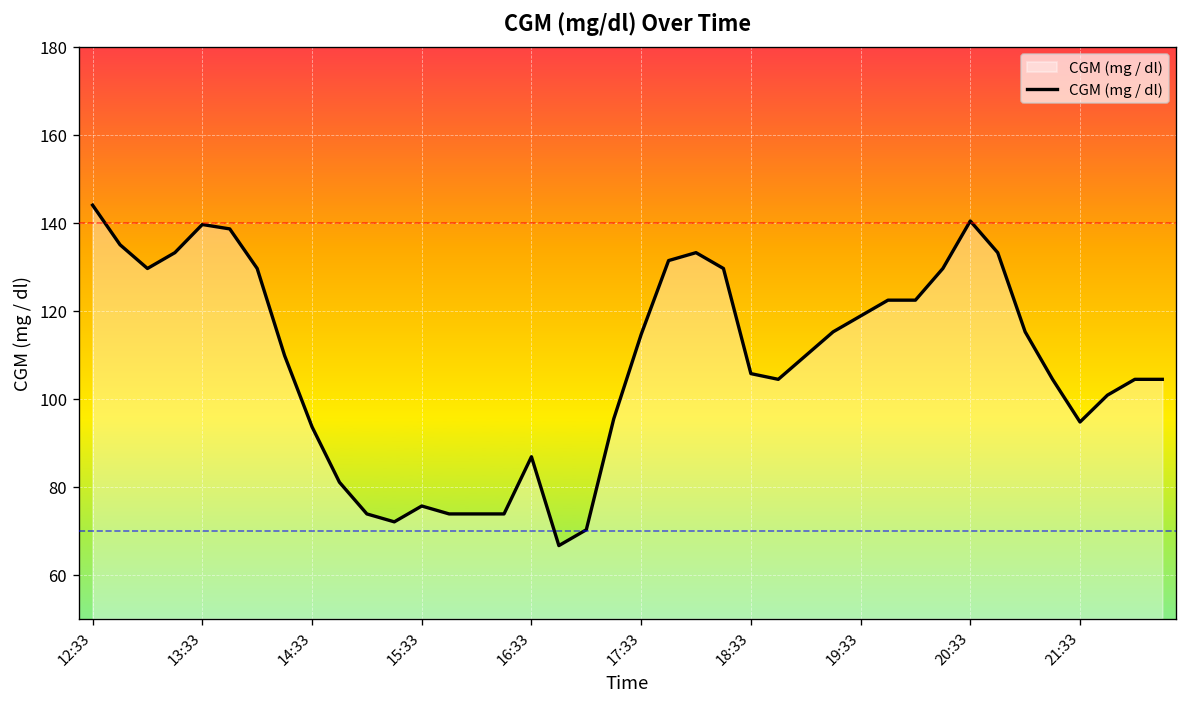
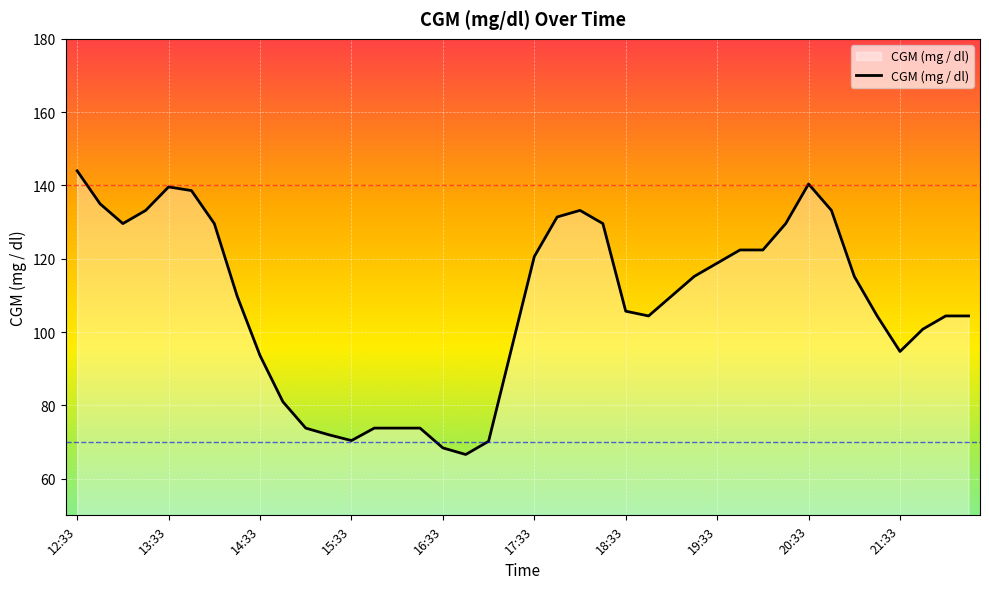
  {
    "12:33": 144,
    "13:33": 140,
    "14:33": 94,
-   "15:33": 76,
-   "16:33": 87,
-   "17:33": 115,
+   "15:33": 70,
+   "16:33": 68,
+   "17:33": 121,
    "18:33": 106,
    "19:33": 119,
    "20:33": 140,
    "21:33": 95
  }
